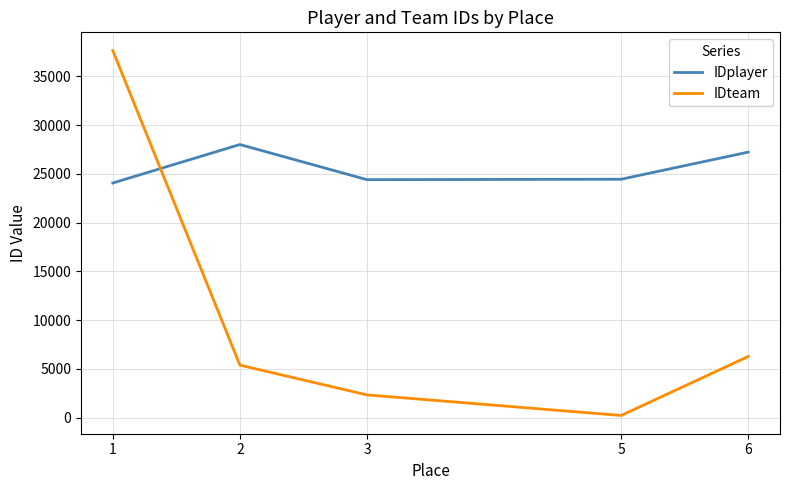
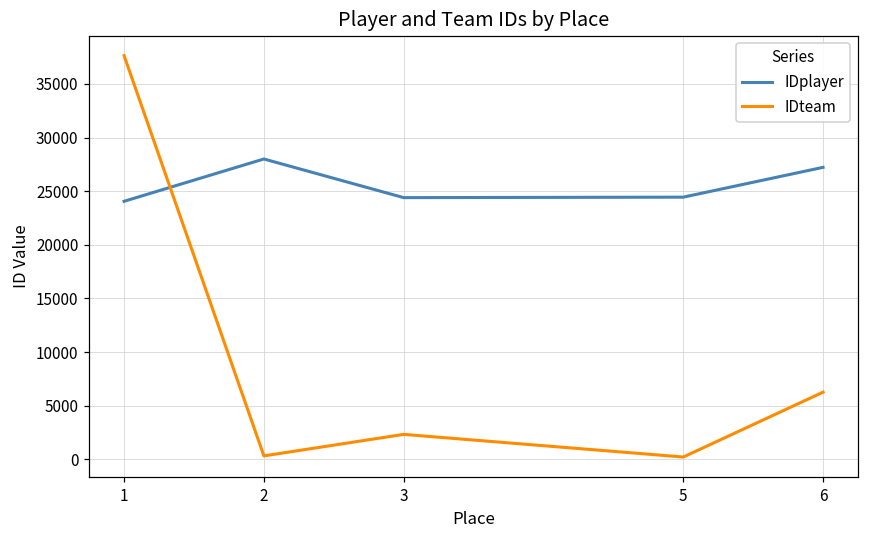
  {
    "IDplayer": {
      "1": 24000,
      "2": 28000,
      "3": 24000,
      "5": 24000,
      "6": 27000
    },
    "IDteam": {
      "1": 38000,
-     "2": 5000,
+     "2": 0,
      "3": 2000,
      "5": 0,
      "6": 6000
    }
  }
